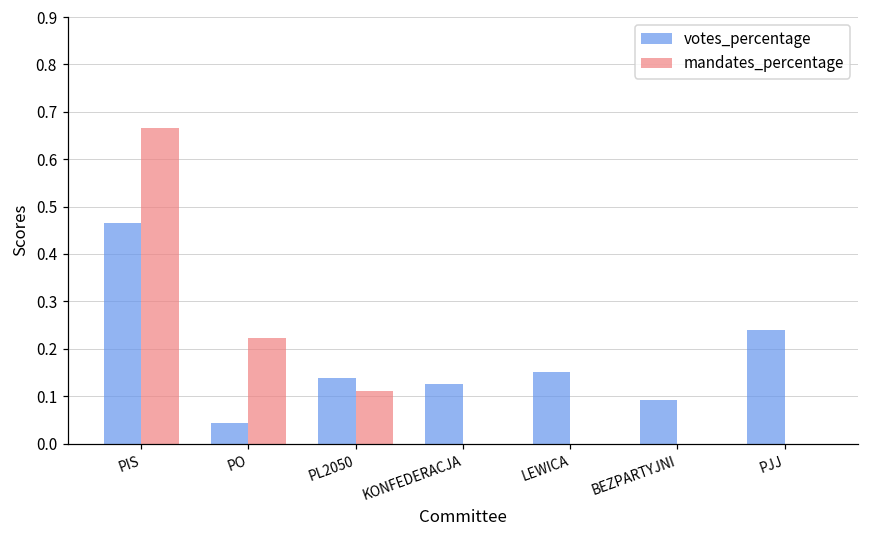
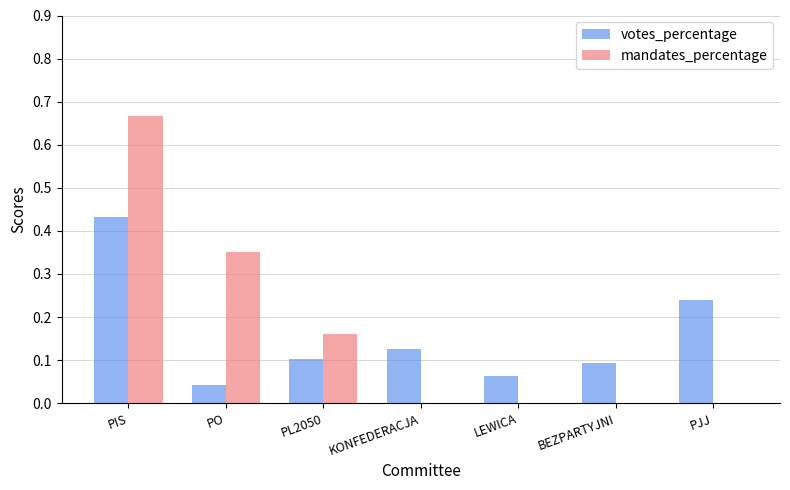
  {
    "votes_percentage": {
-     "PIS": 0.47,
+     "PIS": 0.43,
      "PO": 0.04,
-     "PL2050": 0.14,
+     "PL2050": 0.10,
      "KONFEDERACJA": 0.13,
-     "LEWICA": 0.15,
+     "LEWICA": 0.06,
      "BEZPARTYJNI": 0.09,
      "PJJ": 0.24
    },
    "mandates_percentage": {
      "PIS": 0.67,
-     "PO": 0.22,
-     "PL2050": 0.11,
+     "PO": 0.35,
+     "PL2050": 0.16,
      "KONFEDERACJA": 0.00,
      "LEWICA": 0.00,
      "BEZPARTYJNI": 0.00,
      "PJJ": 0.00
    }
  }
